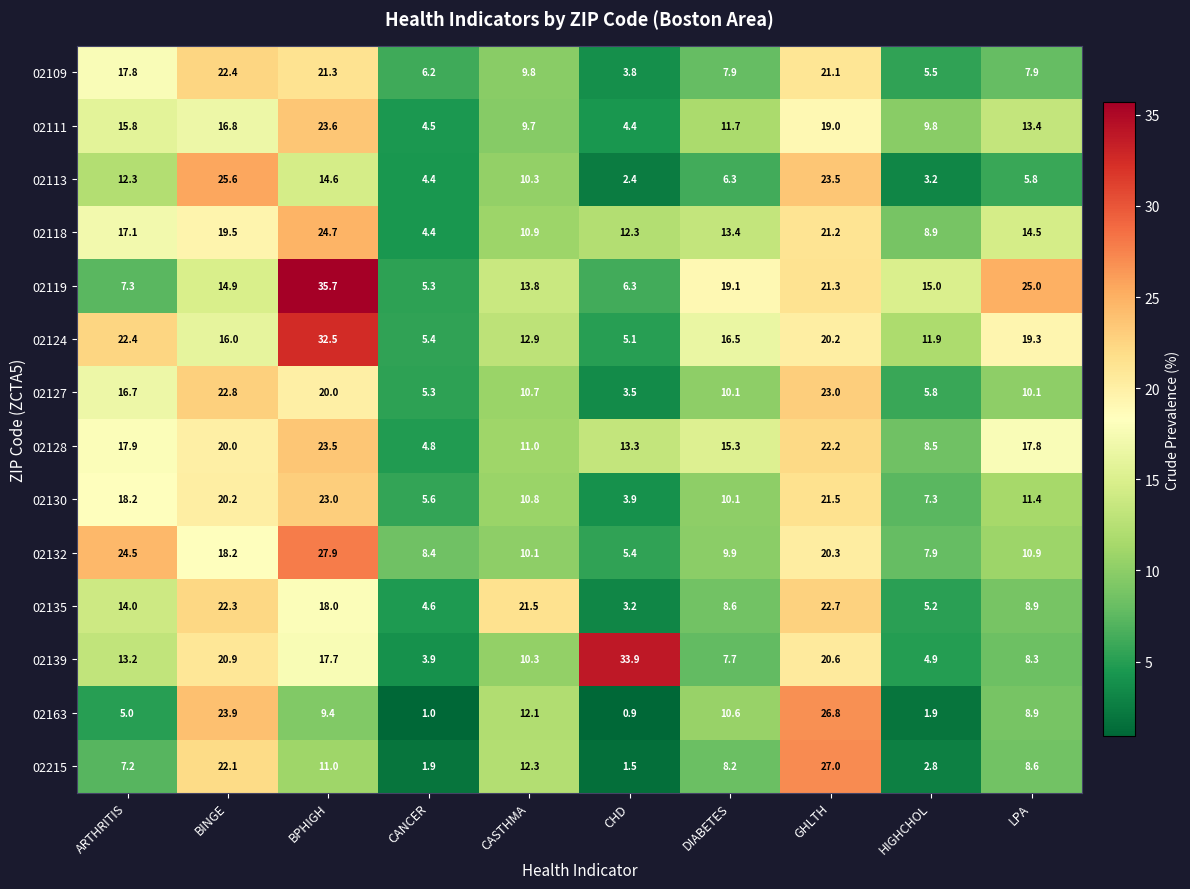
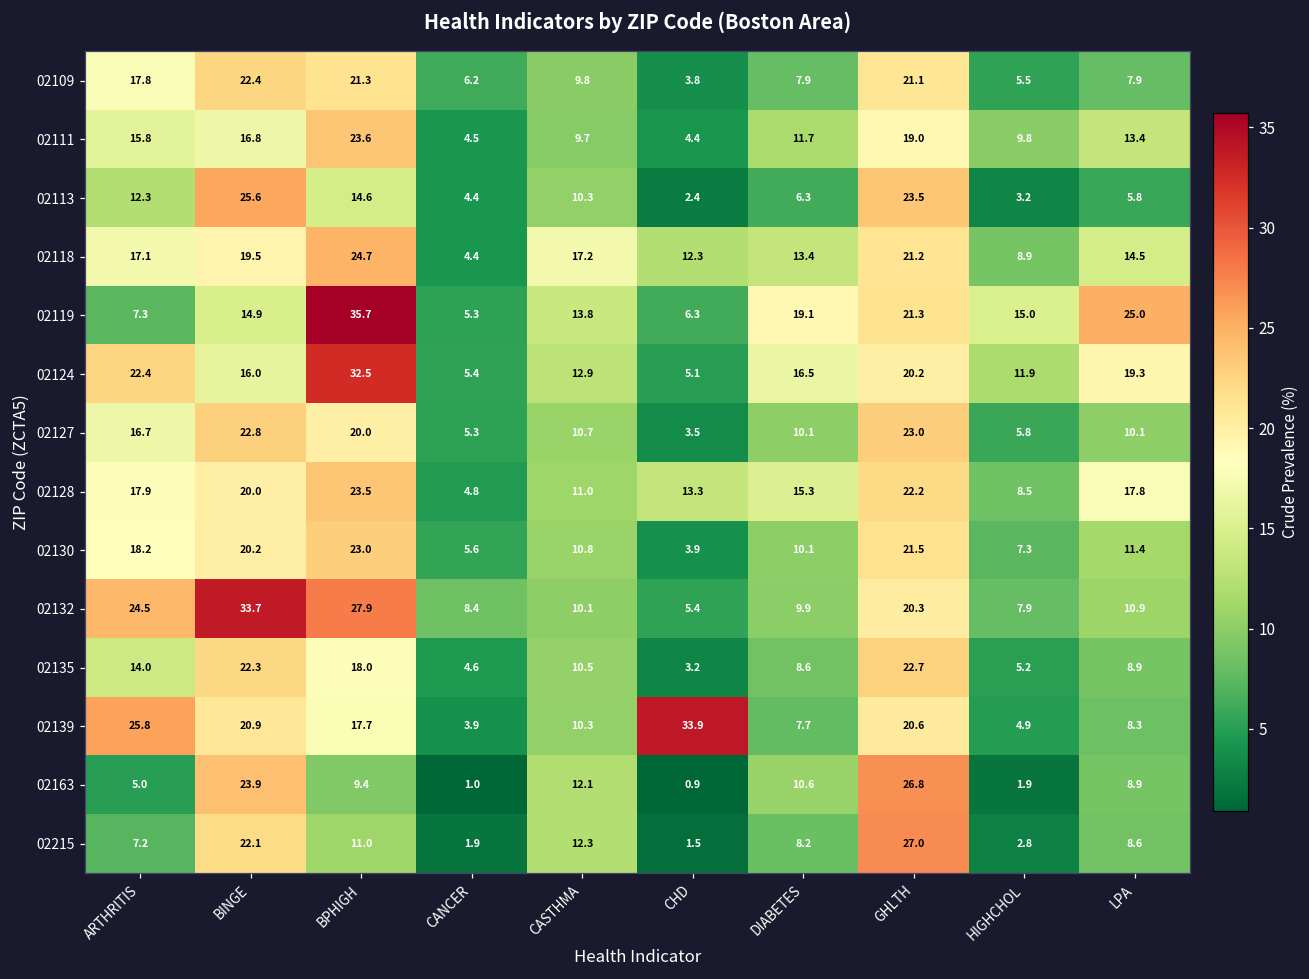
  {
    "02109": {
      "ARTHRITIS": 17.8,
      "BINGE": 22.4,
      "BPHIGH": 21.3,
      "CANCER": 6.2,
      "CASTHMA": 9.8,
      "CHD": 3.8,
      "DIABETES": 7.9,
      "GHLTH": 21.1,
      "HIGHCHOL": 5.5,
      "LPA": 7.9
    },
    "02111": {
      "ARTHRITIS": 15.8,
      "BINGE": 16.8,
      "BPHIGH": 23.6,
      "CANCER": 4.5,
      "CASTHMA": 9.7,
      "CHD": 4.4,
      "DIABETES": 11.7,
      "GHLTH": 19.0,
      "HIGHCHOL": 9.8,
      "LPA": 13.4
    },
    "02113": {
      "ARTHRITIS": 12.3,
      "BINGE": 25.6,
      "BPHIGH": 14.6,
      "CANCER": 4.4,
      "CASTHMA": 10.3,
      "CHD": 2.4,
      "DIABETES": 6.3,
      "GHLTH": 23.5,
      "HIGHCHOL": 3.2,
      "LPA": 5.8
    },
    "02118": {
      "ARTHRITIS": 17.1,
      "BINGE": 19.5,
      "BPHIGH": 24.7,
      "CANCER": 4.4,
-     "CASTHMA": 10.9,
+     "CASTHMA": 17.2,
      "CHD": 12.3,
      "DIABETES": 13.4,
      "GHLTH": 21.2,
      "HIGHCHOL": 8.9,
      "LPA": 14.5
    },
    "02119": {
      "ARTHRITIS": 7.3,
      "BINGE": 14.9,
      "BPHIGH": 35.7,
      "CANCER": 5.3,
      "CASTHMA": 13.8,
      "CHD": 6.3,
      "DIABETES": 19.1,
      "GHLTH": 21.3,
      "HIGHCHOL": 15.0,
      "LPA": 25.0
    },
    "02124": {
      "ARTHRITIS": 22.4,
      "BINGE": 16.0,
      "BPHIGH": 32.5,
      "CANCER": 5.4,
      "CASTHMA": 12.9,
      "CHD": 5.1,
      "DIABETES": 16.5,
      "GHLTH": 20.2,
      "HIGHCHOL": 11.9,
      "LPA": 19.3
    },
    "02127": {
      "ARTHRITIS": 16.7,
      "BINGE": 22.8,
      "BPHIGH": 20.0,
      "CANCER": 5.3,
      "CASTHMA": 10.7,
      "CHD": 3.5,
      "DIABETES": 10.1,
      "GHLTH": 23.0,
      "HIGHCHOL": 5.8,
      "LPA": 10.1
    },
    "02128": {
      "ARTHRITIS": 17.9,
      "BINGE": 20.0,
      "BPHIGH": 23.5,
      "CANCER": 4.8,
      "CASTHMA": 11.0,
      "CHD": 13.3,
      "DIABETES": 15.3,
      "GHLTH": 22.2,
      "HIGHCHOL": 8.5,
      "LPA": 17.8
    },
    "02130": {
      "ARTHRITIS": 18.2,
      "BINGE": 20.2,
      "BPHIGH": 23.0,
      "CANCER": 5.6,
      "CASTHMA": 10.8,
      "CHD": 3.9,
      "DIABETES": 10.1,
      "GHLTH": 21.5,
      "HIGHCHOL": 7.3,
      "LPA": 11.4
    },
    "02132": {
      "ARTHRITIS": 24.5,
-     "BINGE": 18.2,
+     "BINGE": 33.7,
      "BPHIGH": 27.9,
      "CANCER": 8.4,
      "CASTHMA": 10.1,
      "CHD": 5.4,
      "DIABETES": 9.9,
      "GHLTH": 20.3,
      "HIGHCHOL": 7.9,
      "LPA": 10.9
    },
    "02135": {
      "ARTHRITIS": 14.0,
      "BINGE": 22.3,
      "BPHIGH": 18.0,
      "CANCER": 4.6,
-     "CASTHMA": 21.5,
+     "CASTHMA": 10.5,
      "CHD": 3.2,
      "DIABETES": 8.6,
      "GHLTH": 22.7,
      "HIGHCHOL": 5.2,
      "LPA": 8.9
    },
    "02139": {
-     "ARTHRITIS": 13.2,
+     "ARTHRITIS": 25.8,
      "BINGE": 20.9,
      "BPHIGH": 17.7,
      "CANCER": 3.9,
      "CASTHMA": 10.3,
      "CHD": 33.9,
      "DIABETES": 7.7,
      "GHLTH": 20.6,
      "HIGHCHOL": 4.9,
      "LPA": 8.3
    },
    "02163": {
      "ARTHRITIS": 5.0,
      "BINGE": 23.9,
      "BPHIGH": 9.4,
      "CANCER": 1.0,
      "CASTHMA": 12.1,
      "CHD": 0.9,
      "DIABETES": 10.6,
      "GHLTH": 26.8,
      "HIGHCHOL": 1.9,
      "LPA": 8.9
    },
    "02215": {
      "ARTHRITIS": 7.2,
      "BINGE": 22.1,
      "BPHIGH": 11.0,
      "CANCER": 1.9,
      "CASTHMA": 12.3,
      "CHD": 1.5,
      "DIABETES": 8.2,
      "GHLTH": 27.0,
      "HIGHCHOL": 2.8,
      "LPA": 8.6
    }
  }
